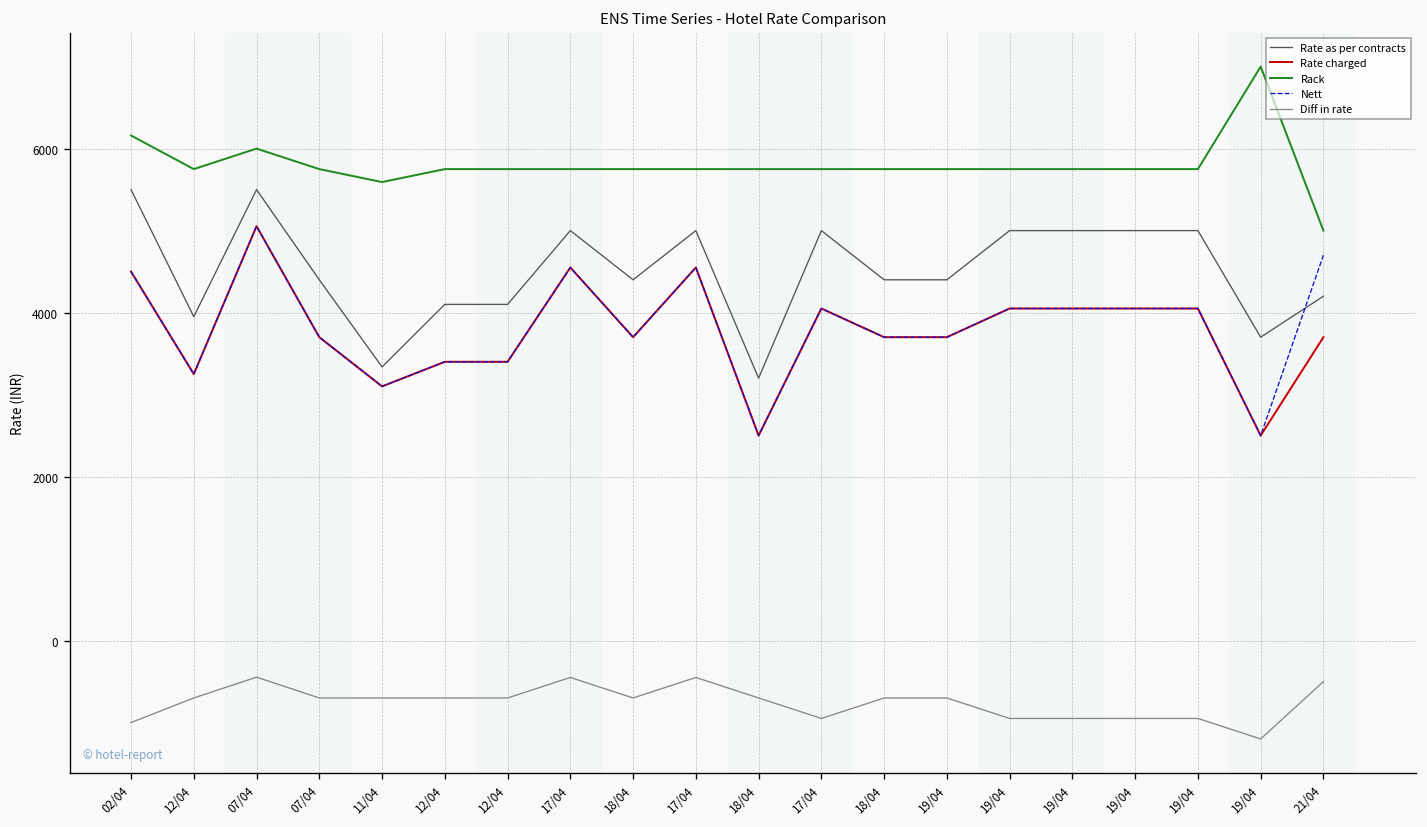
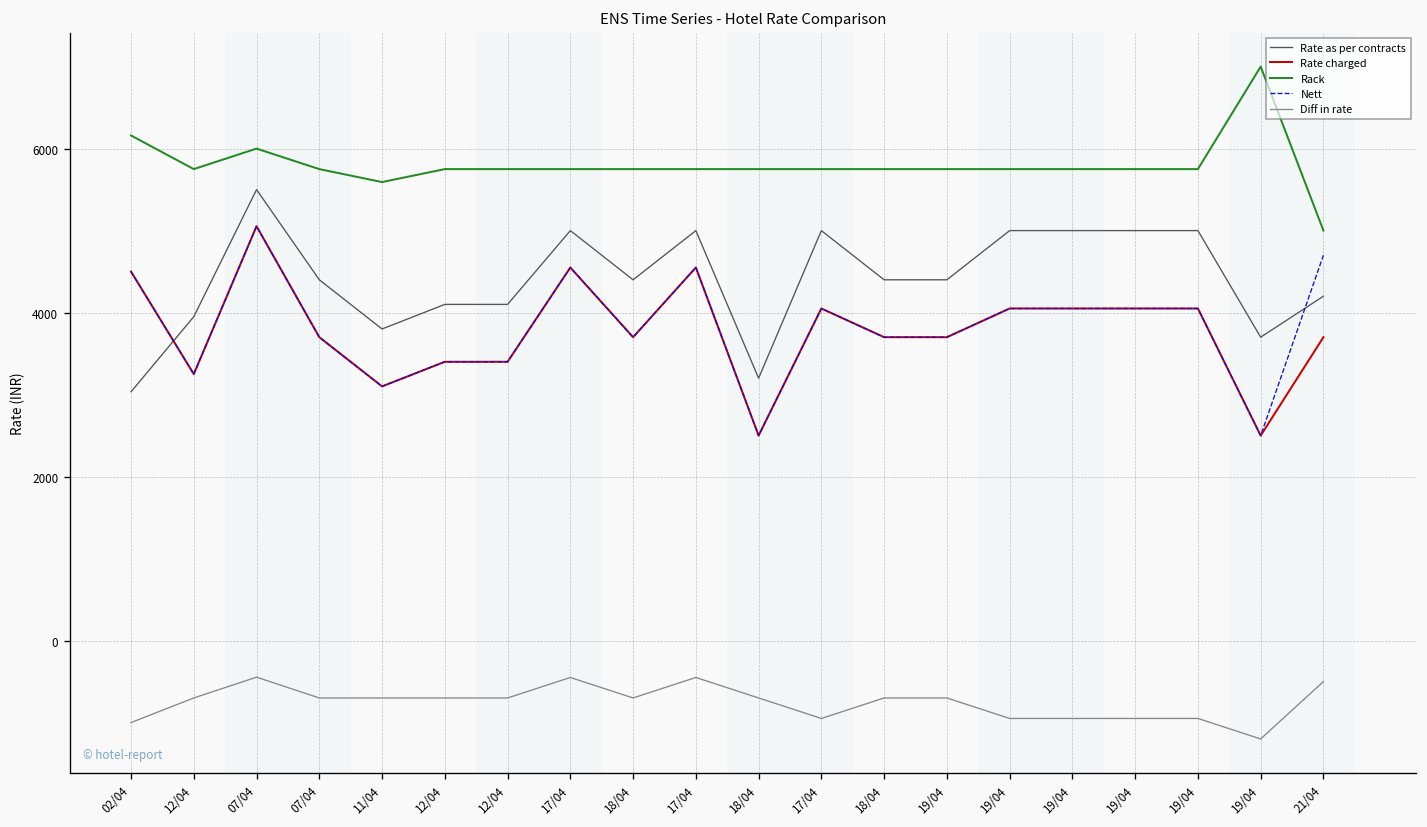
  {
    "Rate as per contracts": {
-     "02/04": 5500,
-     "11/04": 3300,
+     "02/04": 3000,
+     "11/04": 3800,
      "21/04": 4200
    },
    "Rate charged": {
      "21/04": 3700
    },
    "Rack": {
      "02/04": 6200,
      "11/04": 5600,
      "21/04": 5000
    },
    "Nett": {
      "21/04": 4700
    },
    "Diff in rate": {
      "02/04": -1000,
      "11/04": -700,
      "21/04": -500
    }
  }
